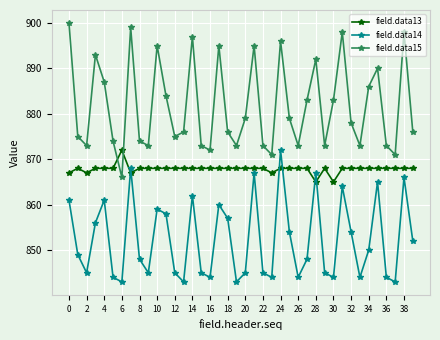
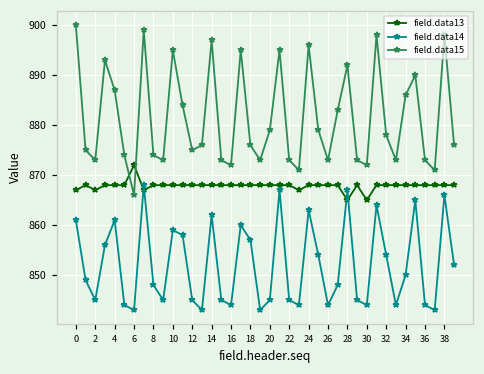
  {
    "field.data13": {
      "0": 867,
      "2": 867,
      "4": 868,
      "6": 872,
      "8": 868,
      "10": 868,
      "12": 868,
      "14": 868,
      "16": 868,
      "18": 868,
      "20": 868,
      "22": 868,
      "24": 868,
      "26": 868,
      "28": 865,
      "30": 865,
      "32": 868,
      "34": 868,
      "36": 868,
      "38": 868
    },
    "field.data14": {
      "0": 861,
      "2": 845,
      "4": 861,
      "6": 843,
      "8": 848,
      "10": 859,
      "12": 845,
      "14": 862,
      "16": 844,
      "18": 857,
      "20": 845,
      "22": 845,
-     "24": 872,
+     "24": 863,
      "26": 844,
      "28": 867,
      "30": 844,
      "32": 854,
      "34": 850,
      "36": 844,
      "38": 866
    },
    "field.data15": {
      "0": 900,
      "2": 873,
      "4": 887,
      "6": 866,
      "8": 874,
      "10": 895,
      "12": 875,
      "14": 897,
      "16": 872,
      "18": 876,
      "20": 879,
      "22": 873,
      "24": 896,
      "26": 873,
      "28": 892,
-     "30": 883,
+     "30": 872,
      "32": 878,
      "34": 886,
      "36": 873
    }
  }
